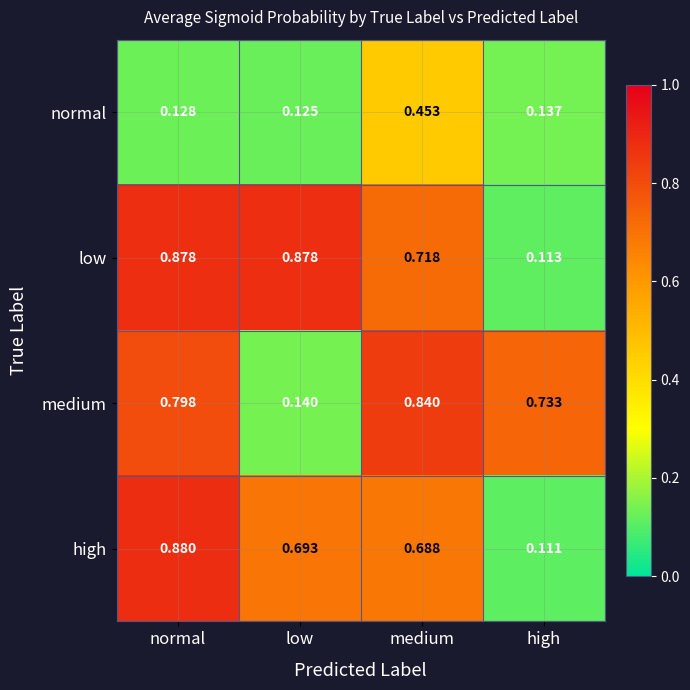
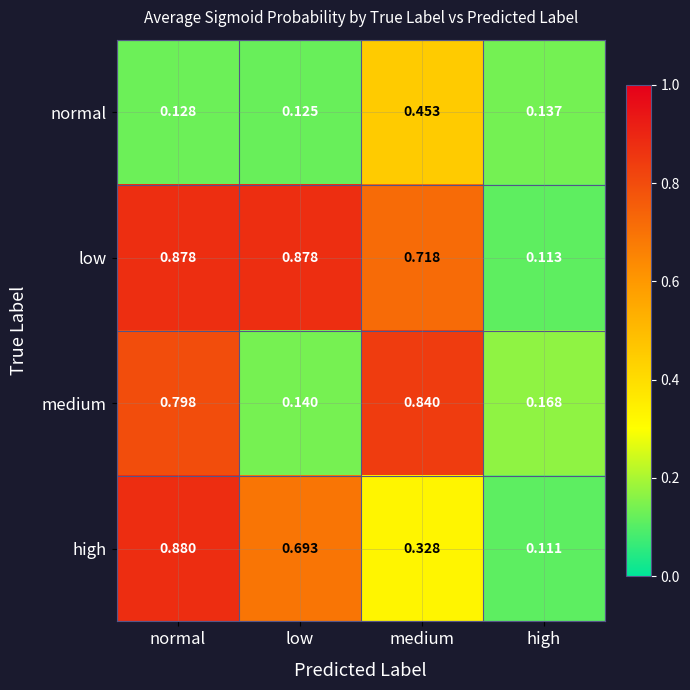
  {
    "normal": {
      "normal": 0.128,
      "low": 0.125,
      "medium": 0.453,
      "high": 0.137
    },
    "low": {
      "normal": 0.878,
      "low": 0.878,
      "medium": 0.718,
      "high": 0.113
    },
    "medium": {
      "normal": 0.798,
      "low": 0.140,
      "medium": 0.840,
-     "high": 0.733
+     "high": 0.168
    },
    "high": {
      "normal": 0.880,
      "low": 0.693,
-     "medium": 0.688,
+     "medium": 0.328,
      "high": 0.111
    }
  }
